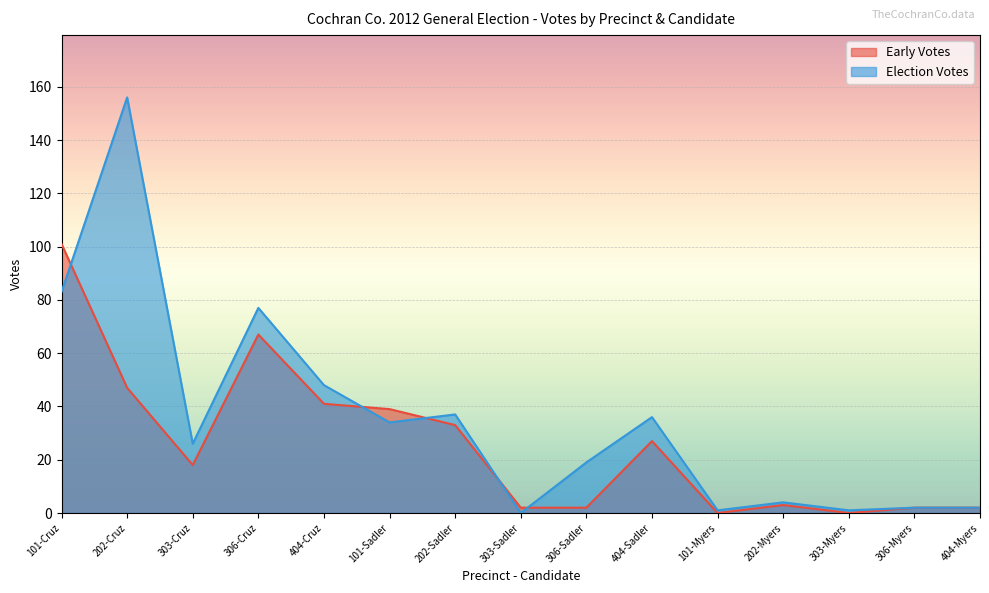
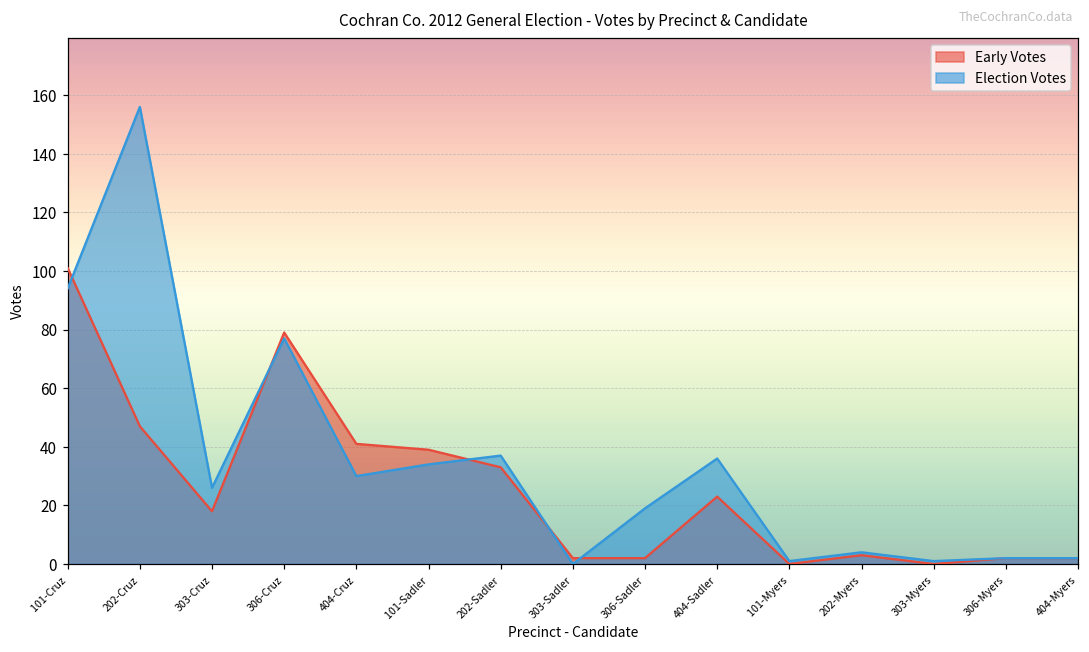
  {
    "Early Votes": {
      "101-Cruz": 101,
      "202-Cruz": 47,
      "303-Cruz": 18,
-     "306-Cruz": 67,
+     "306-Cruz": 79,
      "404-Cruz": 41,
      "101-Sadler": 39,
      "202-Sadler": 33,
      "303-Sadler": 2,
      "306-Sadler": 2,
-     "404-Sadler": 27,
+     "404-Sadler": 23,
      "101-Myers": 0,
      "202-Myers": 3,
      "303-Myers": 0
    },
    "Election Votes": {
-     "101-Cruz": 83,
+     "101-Cruz": 94,
      "202-Cruz": 156,
      "303-Cruz": 26,
      "306-Cruz": 77,
-     "404-Cruz": 48,
+     "404-Cruz": 30,
      "101-Sadler": 34,
      "202-Sadler": 37,
      "303-Sadler": 0,
      "306-Sadler": 19,
      "404-Sadler": 36,
      "101-Myers": 1,
      "202-Myers": 4,
      "303-Myers": 1
    }
  }
